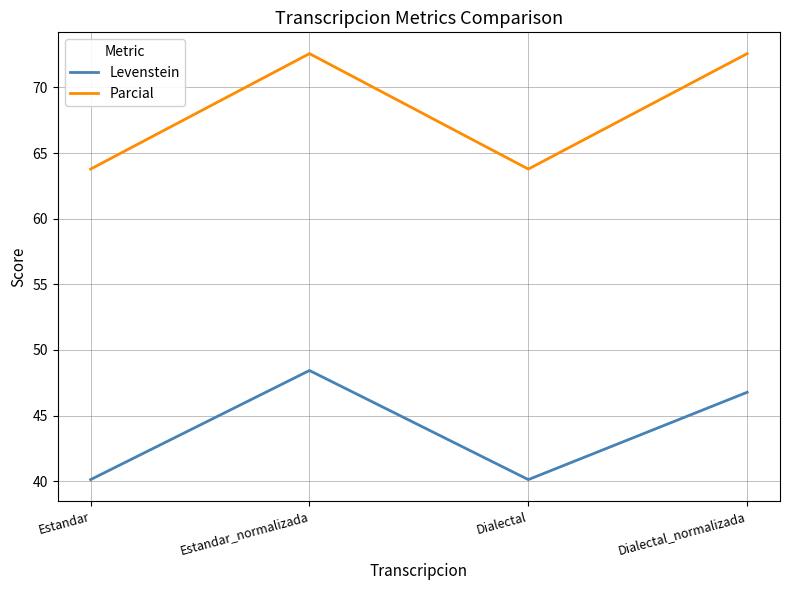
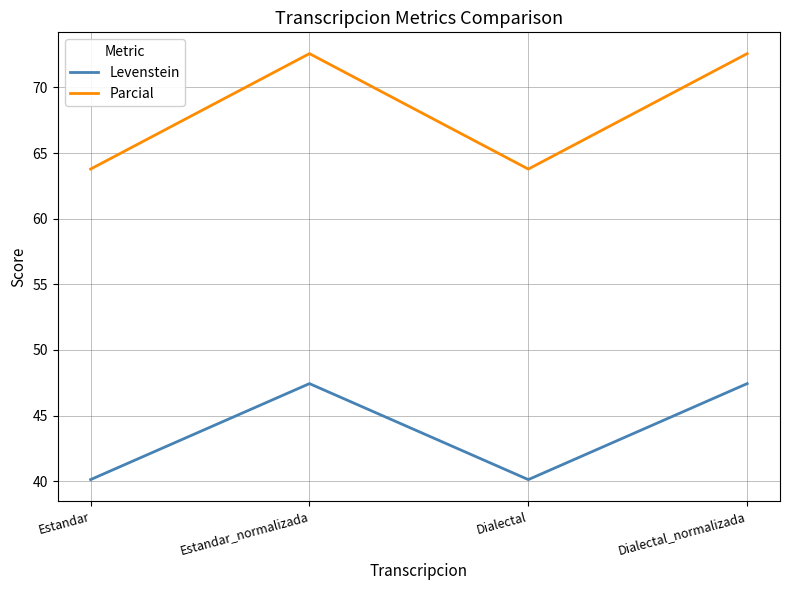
  {
    "Levenstein": {
      "Estandar": 40.1,
-     "Estandar_normalizada": 48.4,
+     "Estandar_normalizada": 47.4,
      "Dialectal": 40.1,
-     "Dialectal_normalizada": 46.8
+     "Dialectal_normalizada": 47.4
    },
    "Parcial": {
      "Estandar": 63.8,
      "Estandar_normalizada": 72.6,
      "Dialectal": 63.8,
      "Dialectal_normalizada": 72.6
    }
  }
